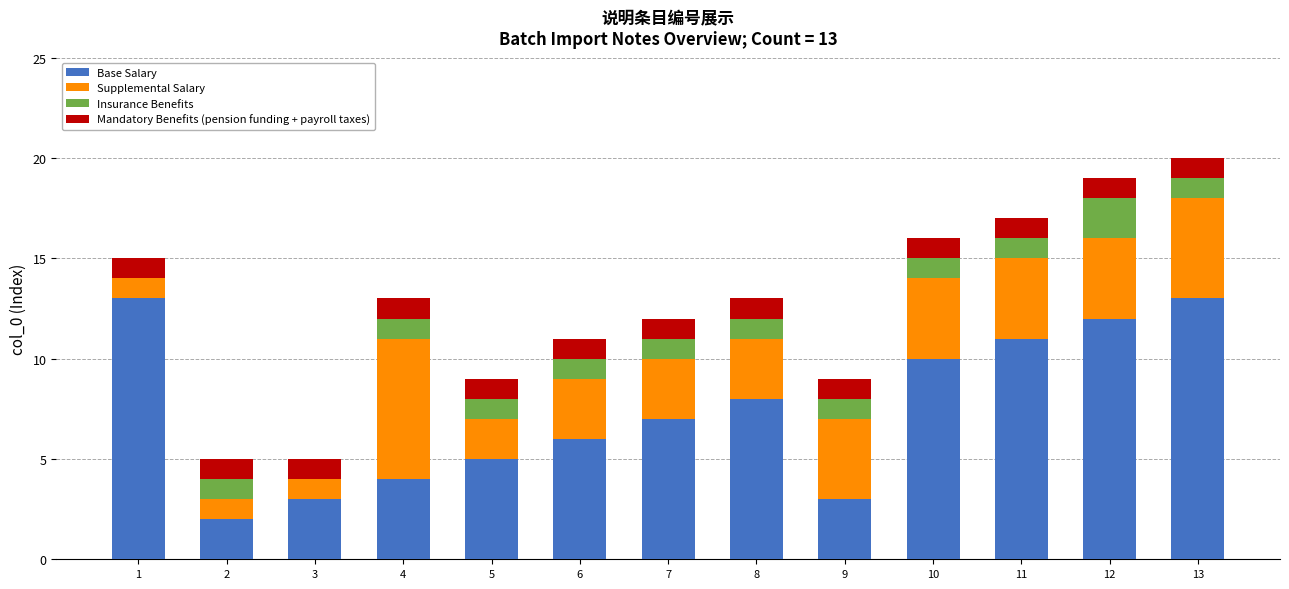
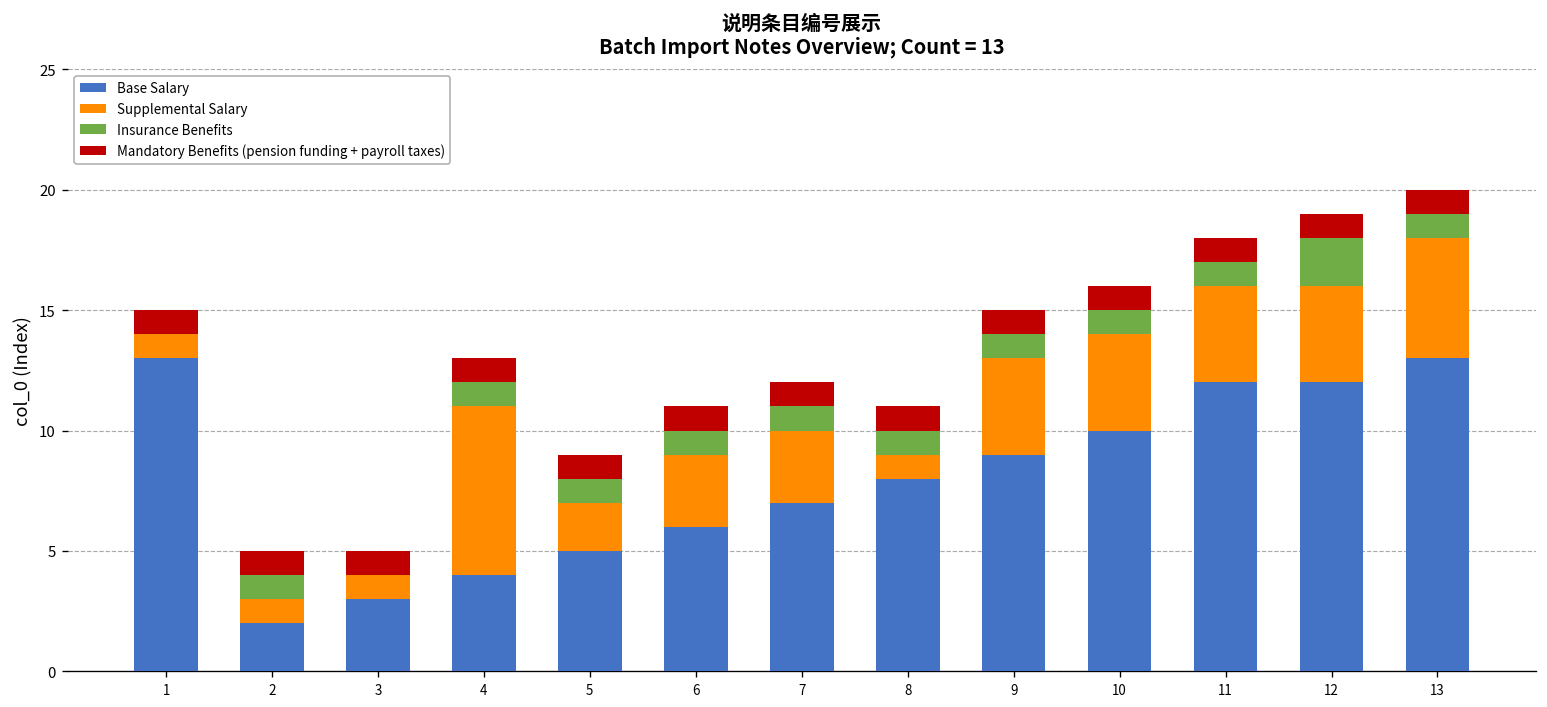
  {
    "Base Salary": {
      "1": 13,
      "2": 2,
      "3": 3,
      "4": 4,
      "5": 5,
      "6": 6,
      "7": 7,
      "8": 8,
-     "9": 3,
+     "9": 9,
      "10": 10,
-     "11": 11,
+     "11": 12,
      "12": 12,
      "13": 13
    },
    "Supplemental Salary": {
      "1": 1,
      "2": 1,
      "3": 1,
      "4": 7,
      "5": 2,
      "6": 3,
      "7": 3,
-     "8": 3,
+     "8": 1,
      "9": 4,
      "10": 4,
      "11": 4,
      "12": 4,
      "13": 5
    },
    "Insurance Benefits": {
      "1": 0,
      "2": 1,
      "3": 0,
      "4": 1,
      "5": 1,
      "6": 1,
      "7": 1,
      "8": 1,
      "9": 1,
      "10": 1,
      "11": 1,
      "12": 2,
      "13": 1
    },
    "Mandatory Benefits (pension funding + payroll taxes)": {
      "1": 1,
      "2": 1,
      "3": 1,
      "4": 1,
      "5": 1,
      "6": 1,
      "7": 1,
      "8": 1,
      "9": 1,
      "10": 1,
      "11": 1,
      "12": 1,
      "13": 1
    }
  }
